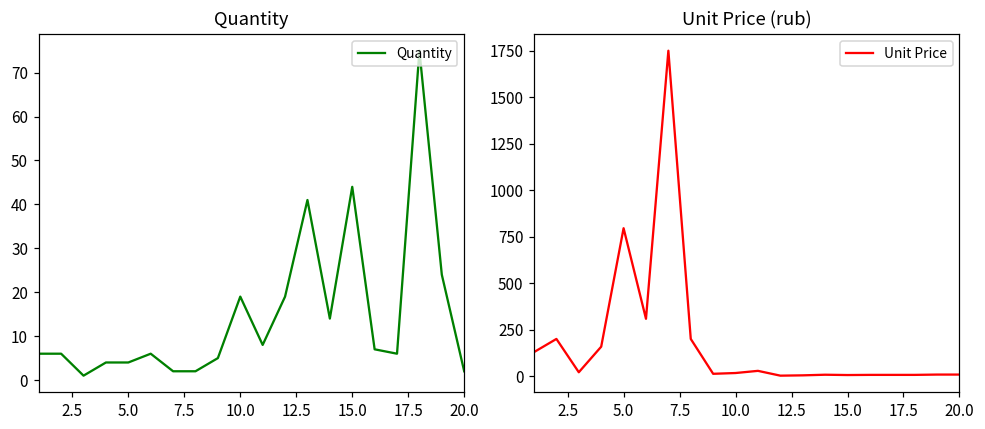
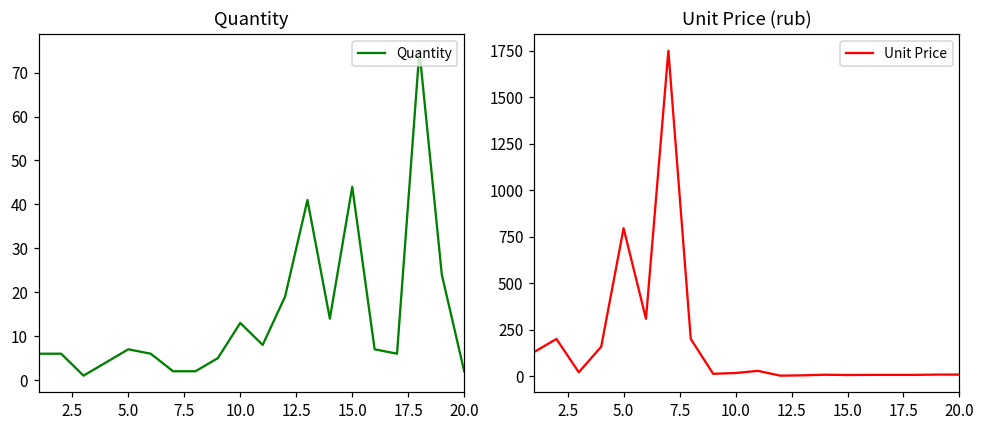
  {
    "Quantity": {
-     "5.0": 4,
-     "10.0": 19,
+     "5.0": 7,
+     "10.0": 13,
      "15.0": 44,
      "20.0": 2
    },
    "Unit Price (rub)": {
      "5.0": 800,
      "10.0": 20,
      "15.0": 10,
      "20.0": 10
    }
  }
